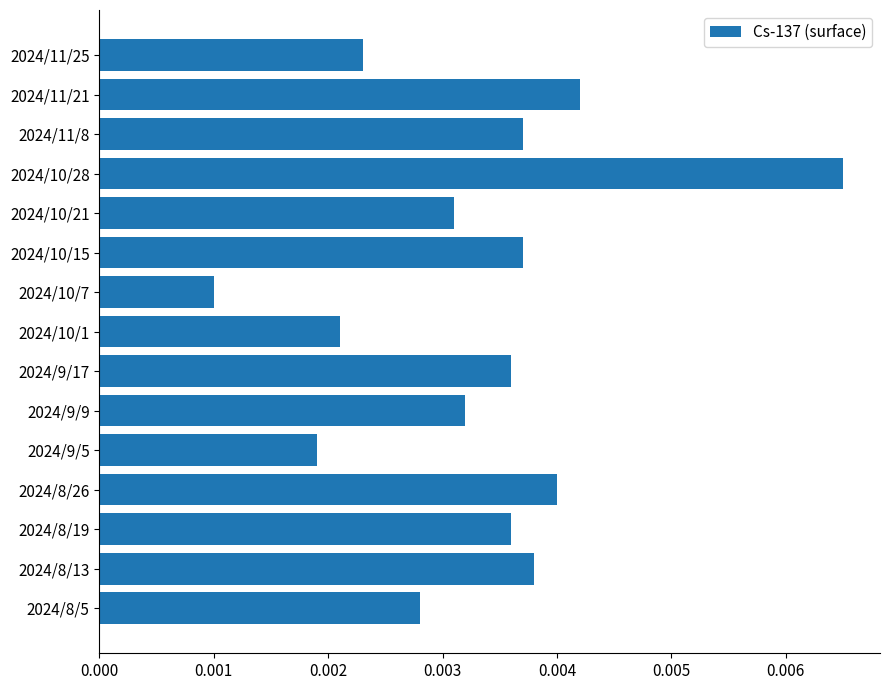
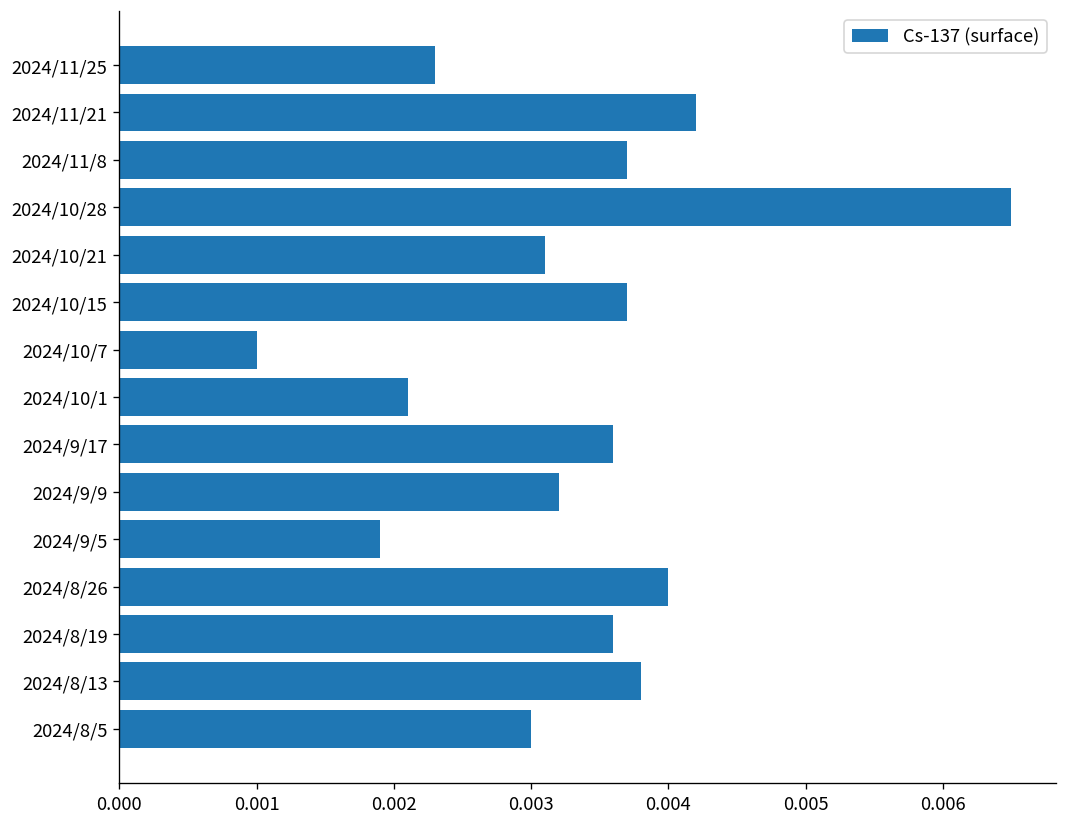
  {
    "2024/11/25": 0.0023,
    "2024/11/21": 0.0042,
    "2024/11/8": 0.0037,
    "2024/10/28": 0.0065,
    "2024/10/21": 0.0031,
    "2024/10/15": 0.0037,
    "2024/10/7": 0.0010,
    "2024/10/1": 0.0021,
    "2024/9/17": 0.0036,
    "2024/9/9": 0.0032,
    "2024/9/5": 0.0019,
    "2024/8/26": 0.0040,
    "2024/8/19": 0.0036,
    "2024/8/13": 0.0038,
-   "2024/8/5": 0.0028
+   "2024/8/5": 0.0030
  }
